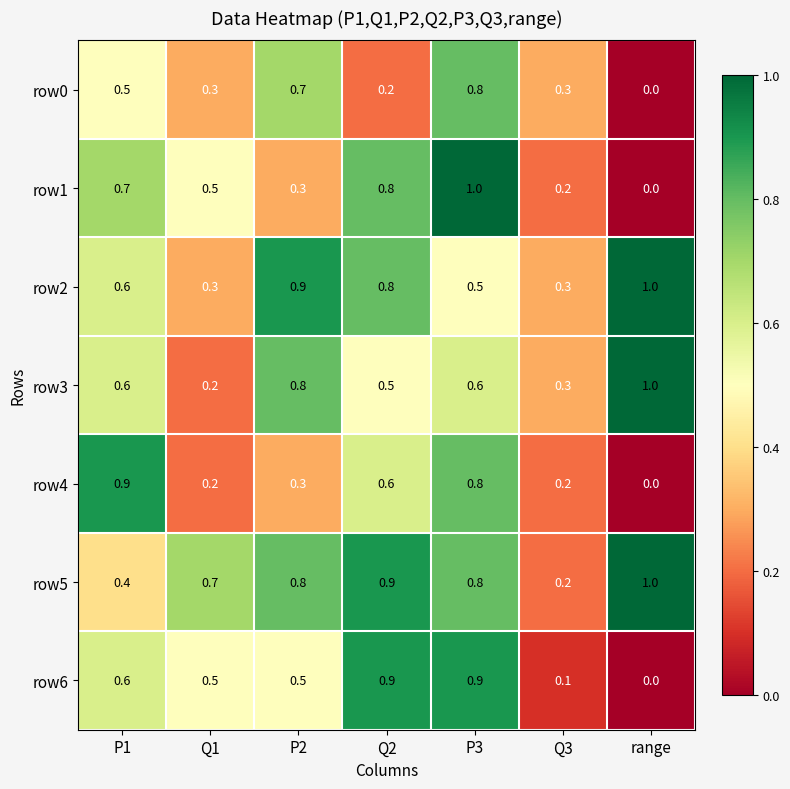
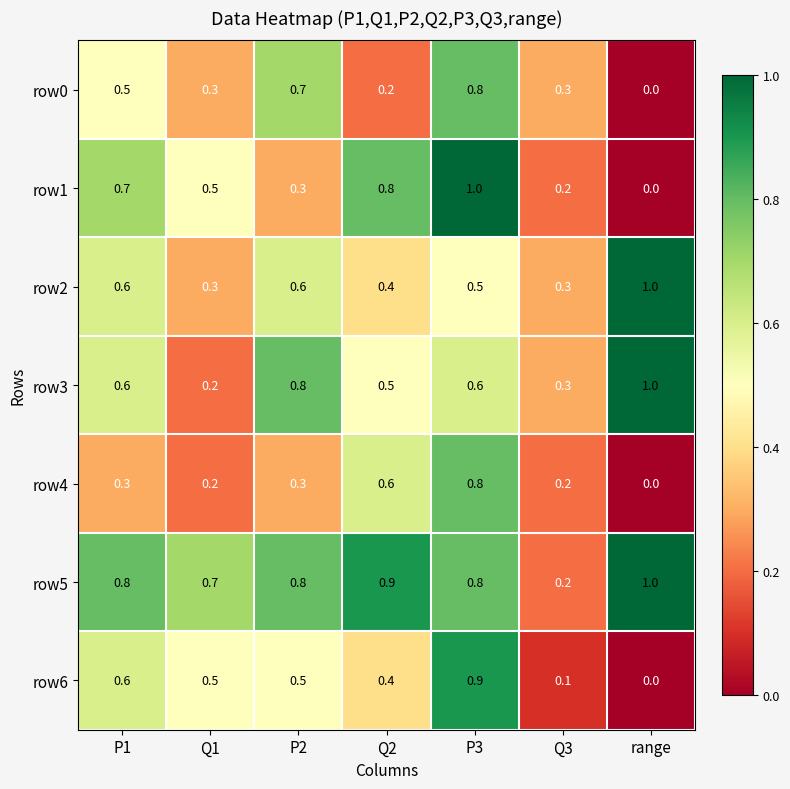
  {
    "row0": {
      "P1": 0.5,
      "Q1": 0.3,
      "P2": 0.7,
      "Q2": 0.2,
      "P3": 0.8,
      "Q3": 0.3,
      "range": 0.0
    },
    "row1": {
      "P1": 0.7,
      "Q1": 0.5,
      "P2": 0.3,
      "Q2": 0.8,
      "P3": 1.0,
      "Q3": 0.2,
      "range": 0.0
    },
    "row2": {
      "P1": 0.6,
      "Q1": 0.3,
-     "P2": 0.9,
-     "Q2": 0.8,
+     "P2": 0.6,
+     "Q2": 0.4,
      "P3": 0.5,
      "Q3": 0.3,
      "range": 1.0
    },
    "row3": {
      "P1": 0.6,
      "Q1": 0.2,
      "P2": 0.8,
      "Q2": 0.5,
      "P3": 0.6,
      "Q3": 0.3,
      "range": 1.0
    },
    "row4": {
-     "P1": 0.9,
+     "P1": 0.3,
      "Q1": 0.2,
      "P2": 0.3,
      "Q2": 0.6,
      "P3": 0.8,
      "Q3": 0.2,
      "range": 0.0
    },
    "row5": {
-     "P1": 0.4,
+     "P1": 0.8,
      "Q1": 0.7,
      "P2": 0.8,
      "Q2": 0.9,
      "P3": 0.8,
      "Q3": 0.2,
      "range": 1.0
    },
    "row6": {
      "P1": 0.6,
      "Q1": 0.5,
      "P2": 0.5,
-     "Q2": 0.9,
+     "Q2": 0.4,
      "P3": 0.9,
      "Q3": 0.1,
      "range": 0.0
    }
  }
